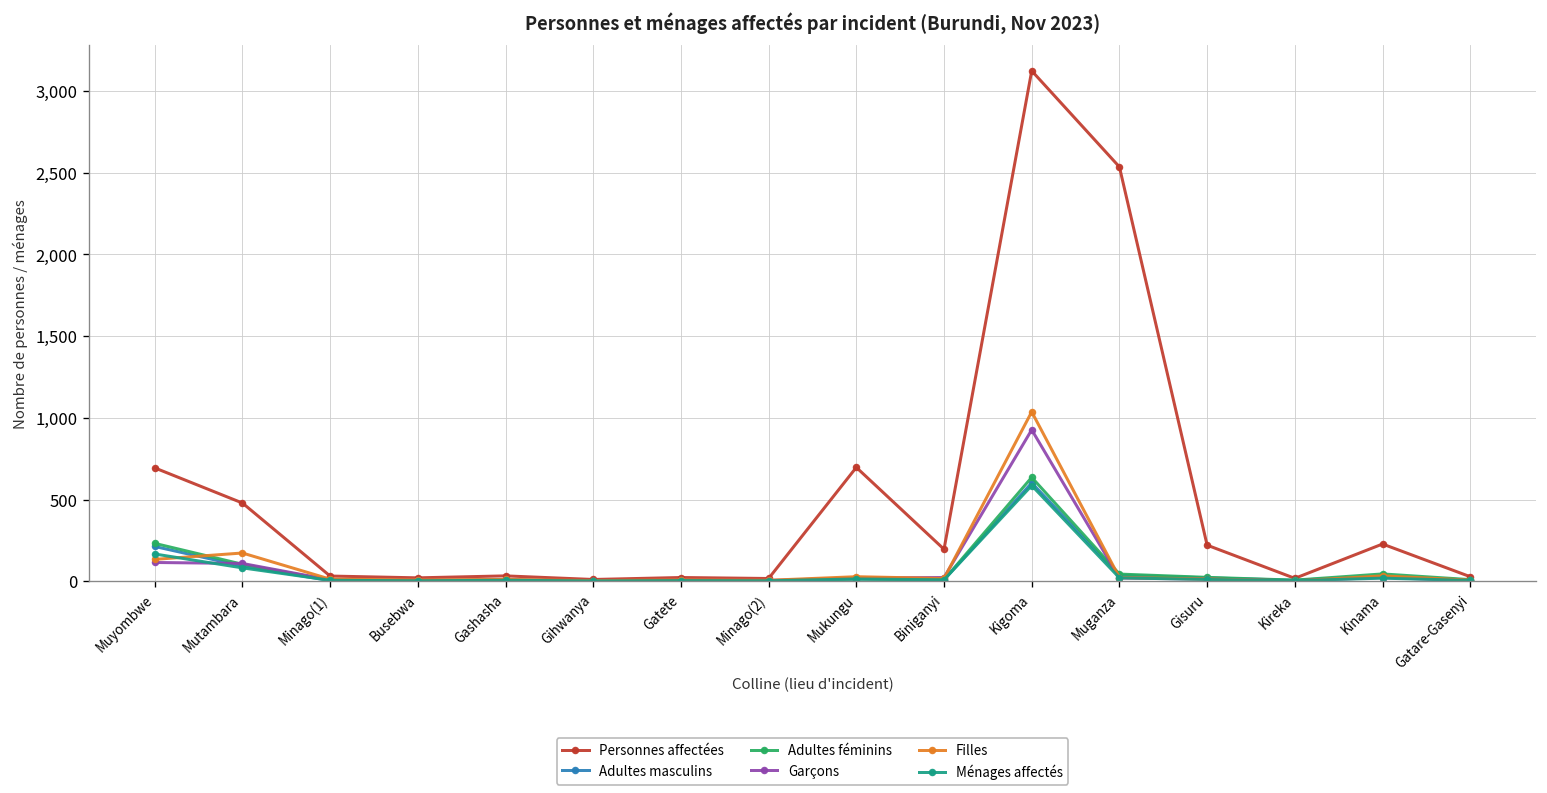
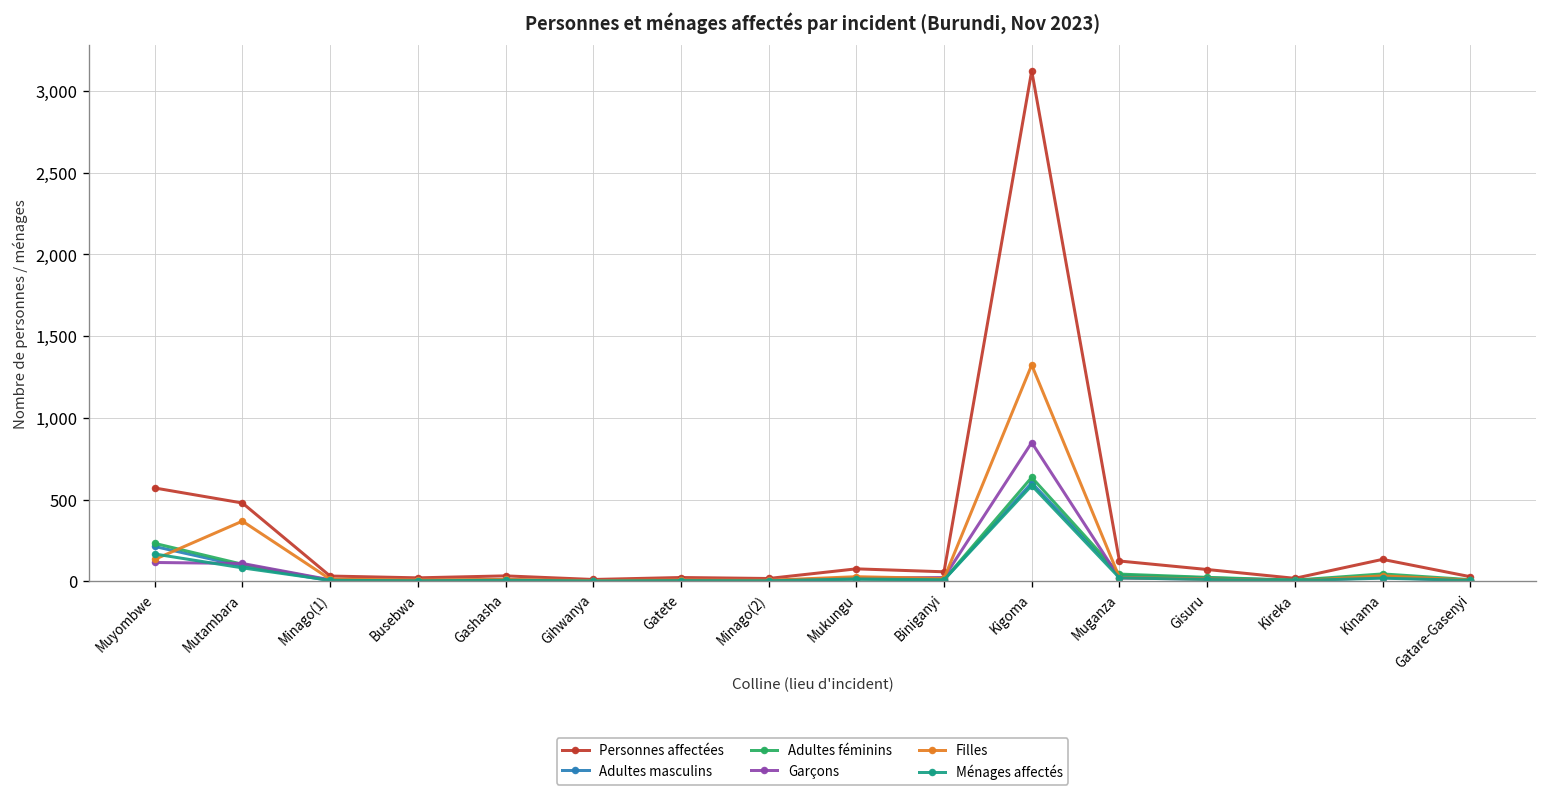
  {
    "Personnes affectées": {
-     "Muyombwe": "690",
+     "Muyombwe": "570",
      "Mutambara": "480",
      "Minago(1)": "30",
      "Gashasha": "30",
-     "Mukungu": "700",
-     "Biniganyi": "200",
+     "Mukungu": "80",
+     "Biniganyi": "60",
      "Kigoma": "3,120",
-     "Muganza": "2,540",
-     "Gisuru": "220",
-     "Kinama": "230"
+     "Muganza": "120",
+     "Gisuru": "70",
+     "Kinama": "130"
    },
    "Adultes masculins": {
      "Muyombwe": "210"
    },
    "Garçons": {
-     "Kigoma": "930"
+     "Kigoma": "850"
    },
    "Filles": {
-     "Mutambara": "170",
-     "Kigoma": "1,040"
+     "Mutambara": "370",
+     "Kigoma": "1,320"
    }
  }
